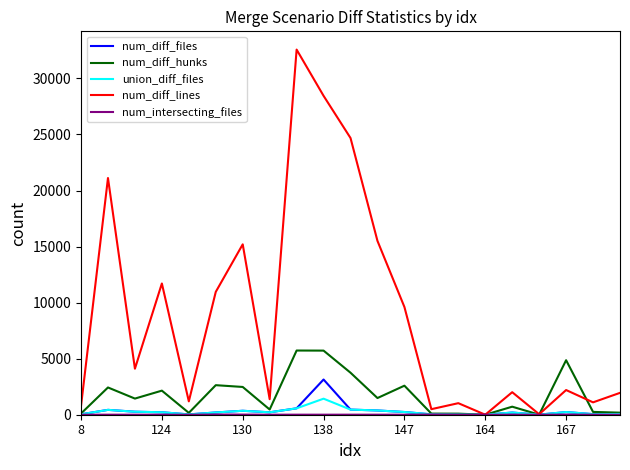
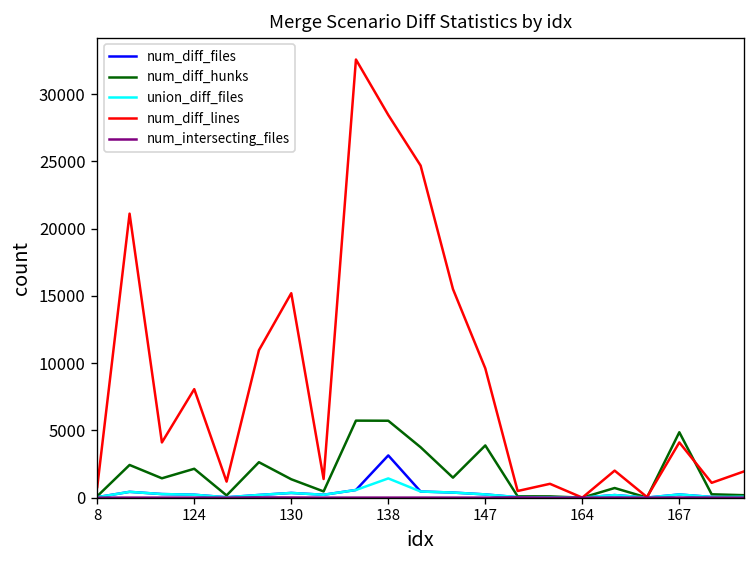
  {
    "num_diff_files": {
      "138": 3100
    },
    "num_diff_hunks": {
      "124": 2100,
-     "130": 2500,
+     "130": 1400,
      "138": 5700,
-     "147": 2600,
+     "147": 3900,
      "167": 4900
    },
    "union_diff_files": {
      "138": 1400
    },
    "num_diff_lines": {
-     "124": 11700,
+     "124": 8100,
      "130": 15200,
      "138": 28500,
      "147": 9600,
-     "167": 2200
+     "167": 4100
    },
    "num_intersecting_files": {
      "130": 0,
      "138": 0,
      "147": 0
    }
  }
